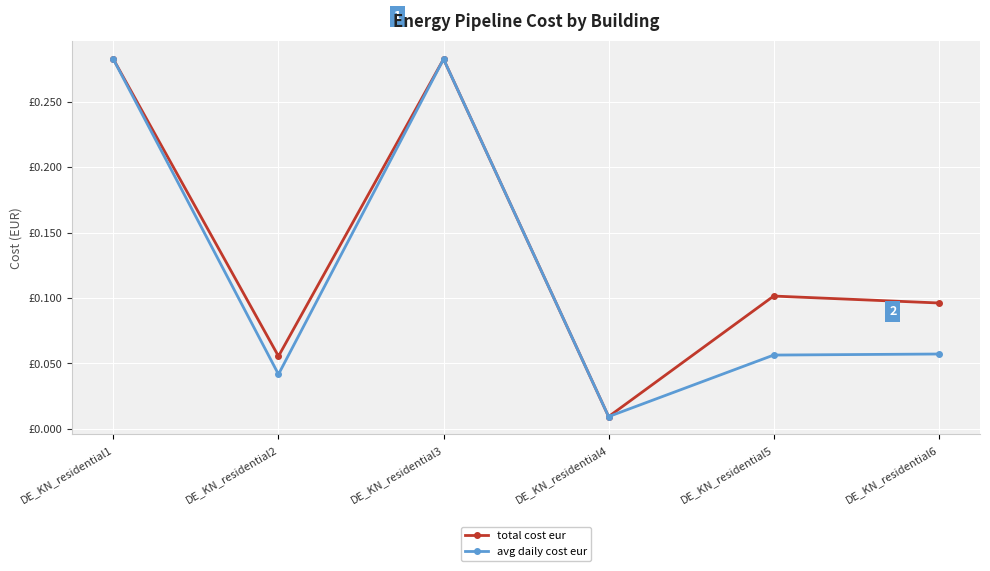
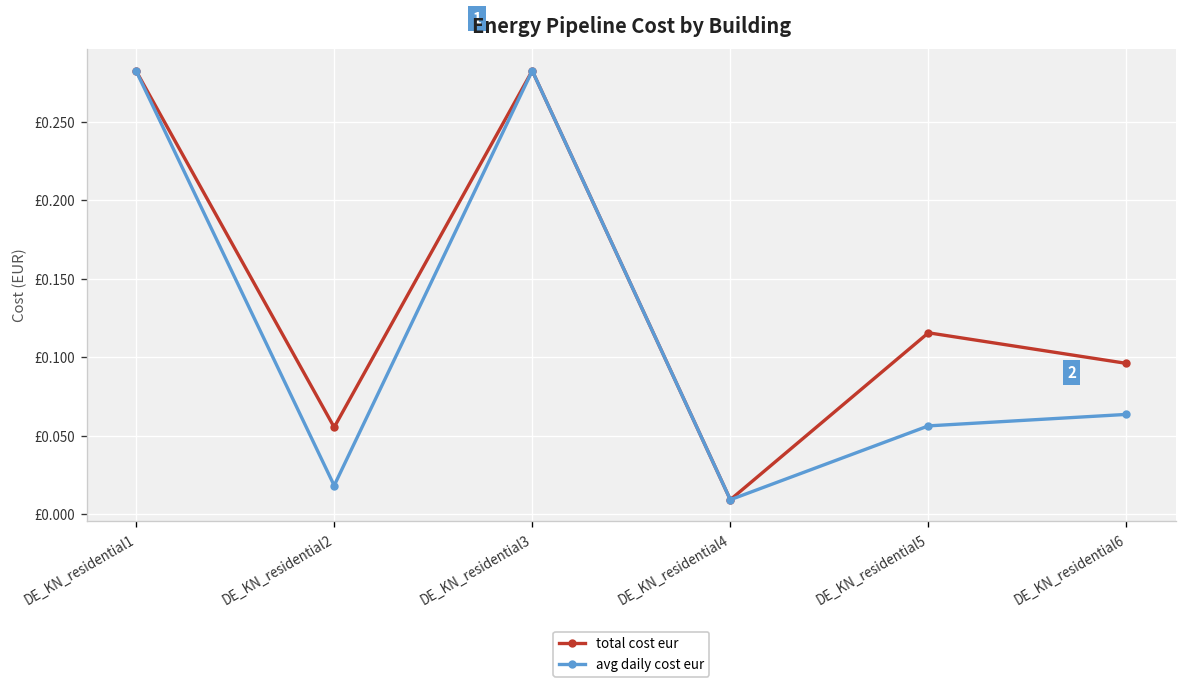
  {
    "total cost eur": {
      "DE_KN_residential2": "£0.055",
-     "DE_KN_residential5": "£0.101",
+     "DE_KN_residential5": "£0.116",
      "DE_KN_residential6": "£0.096"
    },
    "avg daily cost eur": {
-     "DE_KN_residential2": "£0.042",
+     "DE_KN_residential2": "£0.018",
      "DE_KN_residential5": "£0.056",
-     "DE_KN_residential6": "£0.057"
+     "DE_KN_residential6": "£0.064"
    }
  }
